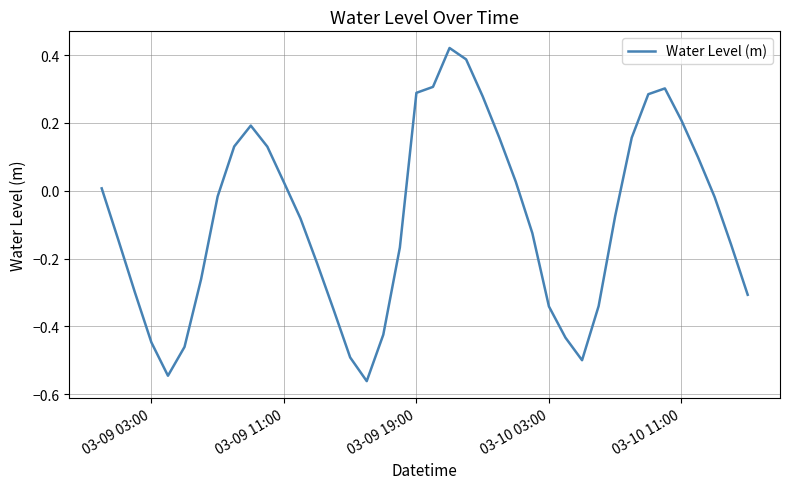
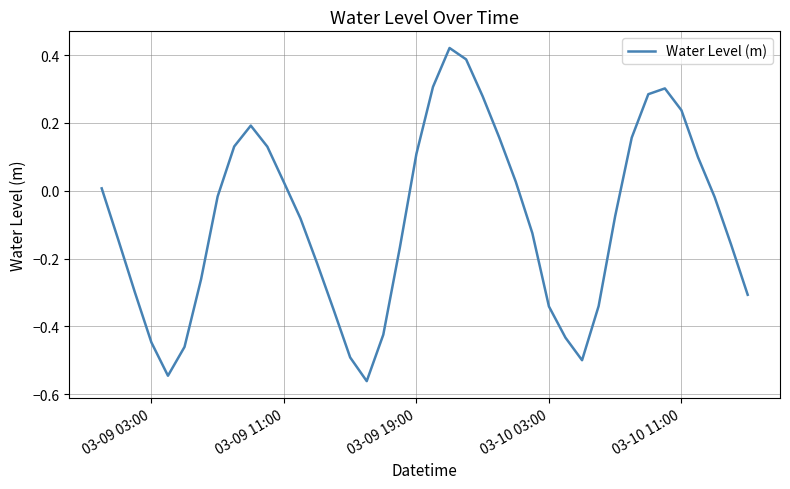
  {
    "03-09 03:00": -0.45,
    "03-09 11:00": 0.02,
-   "03-09 19:00": 0.29,
+   "03-09 19:00": 0.11,
    "03-10 03:00": -0.34,
-   "03-10 11:00": 0.21
+   "03-10 11:00": 0.24
  }
